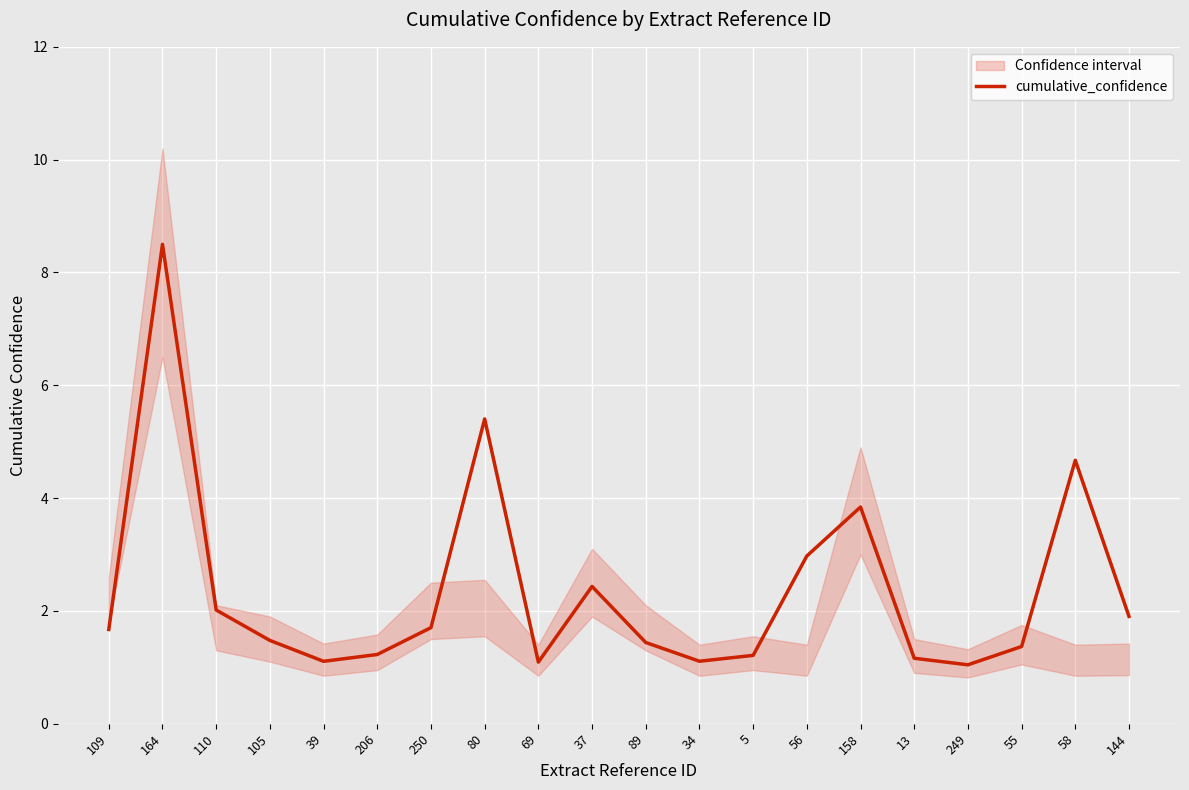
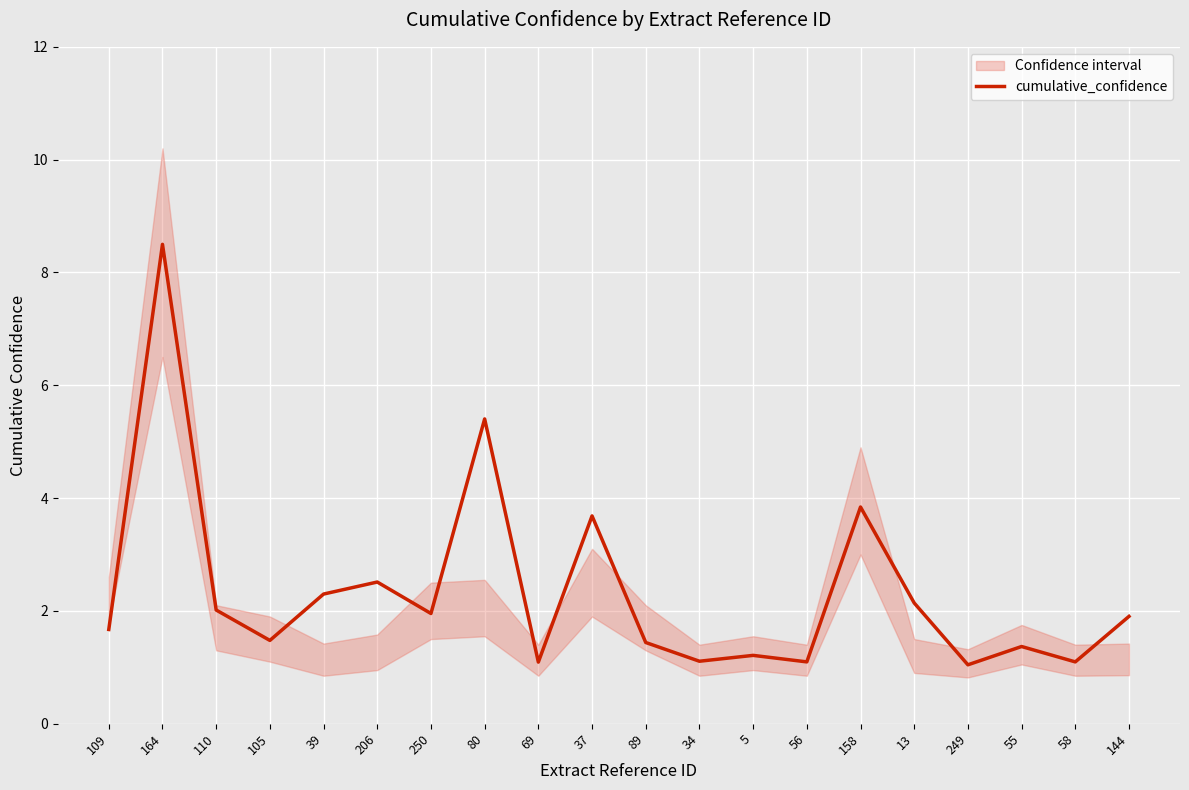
  {
    "cumulative_confidence": {
      "109": 1.7,
      "164": 8.5,
      "110": 2.0,
      "105": 1.5,
-     "39": 1.1,
-     "206": 1.2,
-     "250": 1.7,
+     "39": 2.3,
+     "206": 2.5,
+     "250": 2.0,
      "80": 5.4,
      "69": 1.1,
-     "37": 2.4,
+     "37": 3.7,
      "89": 1.4,
      "34": 1.1,
      "5": 1.2,
-     "56": 3.0,
+     "56": 1.1,
      "158": 3.8,
-     "13": 1.2,
+     "13": 2.1,
      "249": 1.0,
      "55": 1.4,
-     "58": 4.7,
+     "58": 1.1,
      "144": 1.9
    }
  }
